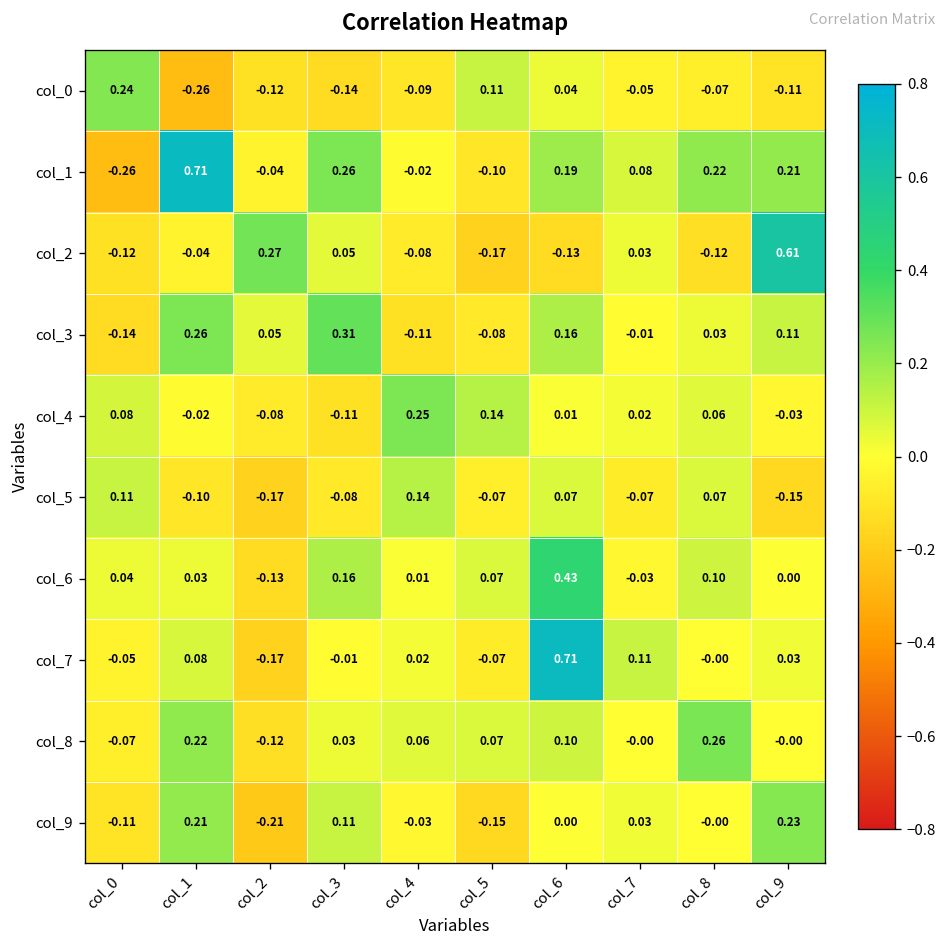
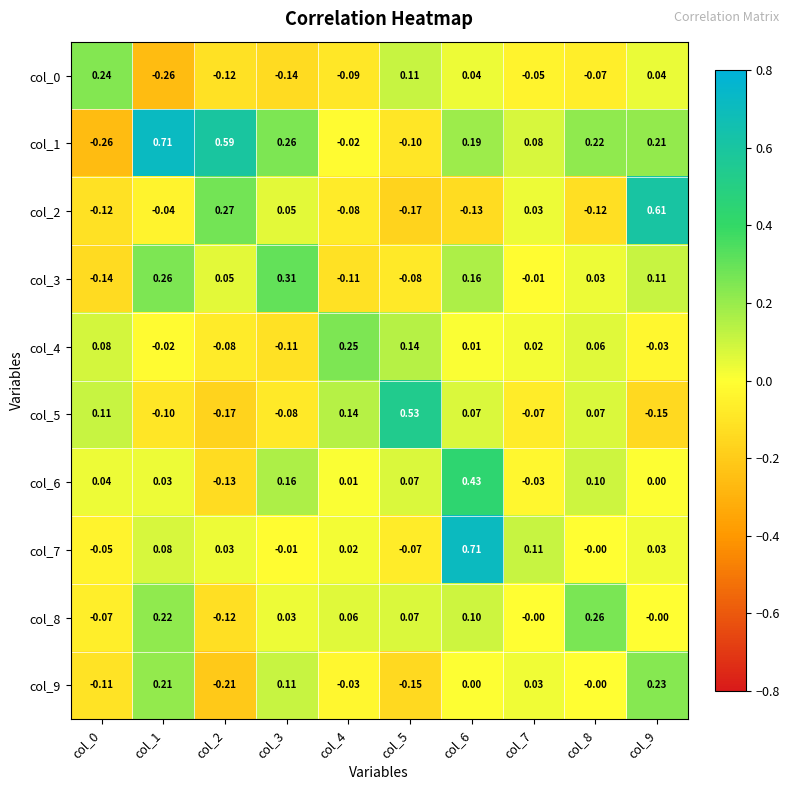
  {
    "col_0": {
      "col_0": 0.24,
      "col_1": -0.26,
      "col_2": -0.12,
      "col_3": -0.14,
      "col_4": -0.09,
      "col_5": 0.11,
      "col_6": 0.04,
      "col_7": -0.05,
      "col_8": -0.07,
-     "col_9": -0.11
+     "col_9": 0.04
    },
    "col_1": {
      "col_0": -0.26,
      "col_1": 0.71,
-     "col_2": -0.04,
+     "col_2": 0.59,
      "col_3": 0.26,
      "col_4": -0.02,
      "col_5": -0.10,
      "col_6": 0.19,
      "col_7": 0.08,
      "col_8": 0.22,
      "col_9": 0.21
    },
    "col_2": {
      "col_0": -0.12,
      "col_1": -0.04,
      "col_2": 0.27,
      "col_3": 0.05,
      "col_4": -0.08,
      "col_5": -0.17,
      "col_6": -0.13,
      "col_7": 0.03,
      "col_8": -0.12,
      "col_9": 0.61
    },
    "col_3": {
      "col_0": -0.14,
      "col_1": 0.26,
      "col_2": 0.05,
      "col_3": 0.31,
      "col_4": -0.11,
      "col_5": -0.08,
      "col_6": 0.16,
      "col_7": -0.01,
      "col_8": 0.03,
      "col_9": 0.11
    },
    "col_4": {
      "col_0": 0.08,
      "col_1": -0.02,
      "col_2": -0.08,
      "col_3": -0.11,
      "col_4": 0.25,
      "col_5": 0.14,
      "col_6": 0.01,
      "col_7": 0.02,
      "col_8": 0.06,
      "col_9": -0.03
    },
    "col_5": {
      "col_0": 0.11,
      "col_1": -0.10,
      "col_2": -0.17,
      "col_3": -0.08,
      "col_4": 0.14,
-     "col_5": -0.07,
+     "col_5": 0.53,
      "col_6": 0.07,
      "col_7": -0.07,
      "col_8": 0.07,
      "col_9": -0.15
    },
    "col_6": {
      "col_0": 0.04,
      "col_1": 0.03,
      "col_2": -0.13,
      "col_3": 0.16,
      "col_4": 0.01,
      "col_5": 0.07,
      "col_6": 0.43,
      "col_7": -0.03,
      "col_8": 0.10,
      "col_9": 0.00
    },
    "col_7": {
      "col_0": -0.05,
      "col_1": 0.08,
-     "col_2": -0.17,
+     "col_2": 0.03,
      "col_3": -0.01,
      "col_4": 0.02,
      "col_5": -0.07,
      "col_6": 0.71,
      "col_7": 0.11,
      "col_8": -0.00,
      "col_9": 0.03
    },
    "col_8": {
      "col_0": -0.07,
      "col_1": 0.22,
      "col_2": -0.12,
      "col_3": 0.03,
      "col_4": 0.06,
      "col_5": 0.07,
      "col_6": 0.10,
      "col_7": -0.00,
      "col_8": 0.26,
      "col_9": -0.00
    },
    "col_9": {
      "col_0": -0.11,
      "col_1": 0.21,
      "col_2": -0.21,
      "col_3": 0.11,
      "col_4": -0.03,
      "col_5": -0.15,
      "col_6": 0.00,
      "col_7": 0.03,
      "col_8": -0.00,
      "col_9": 0.23
    }
  }
